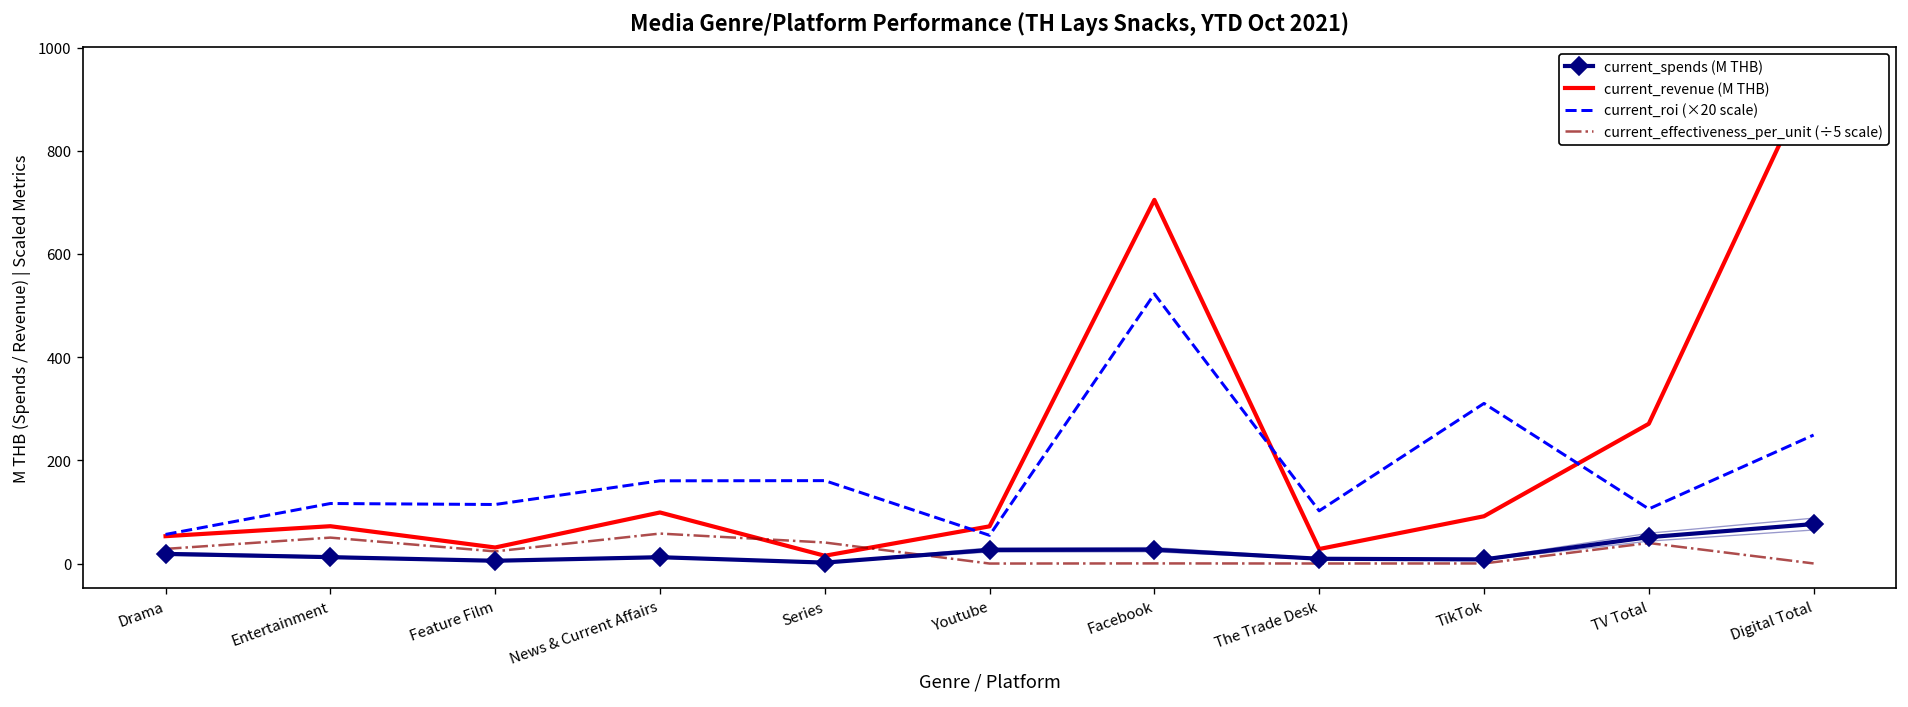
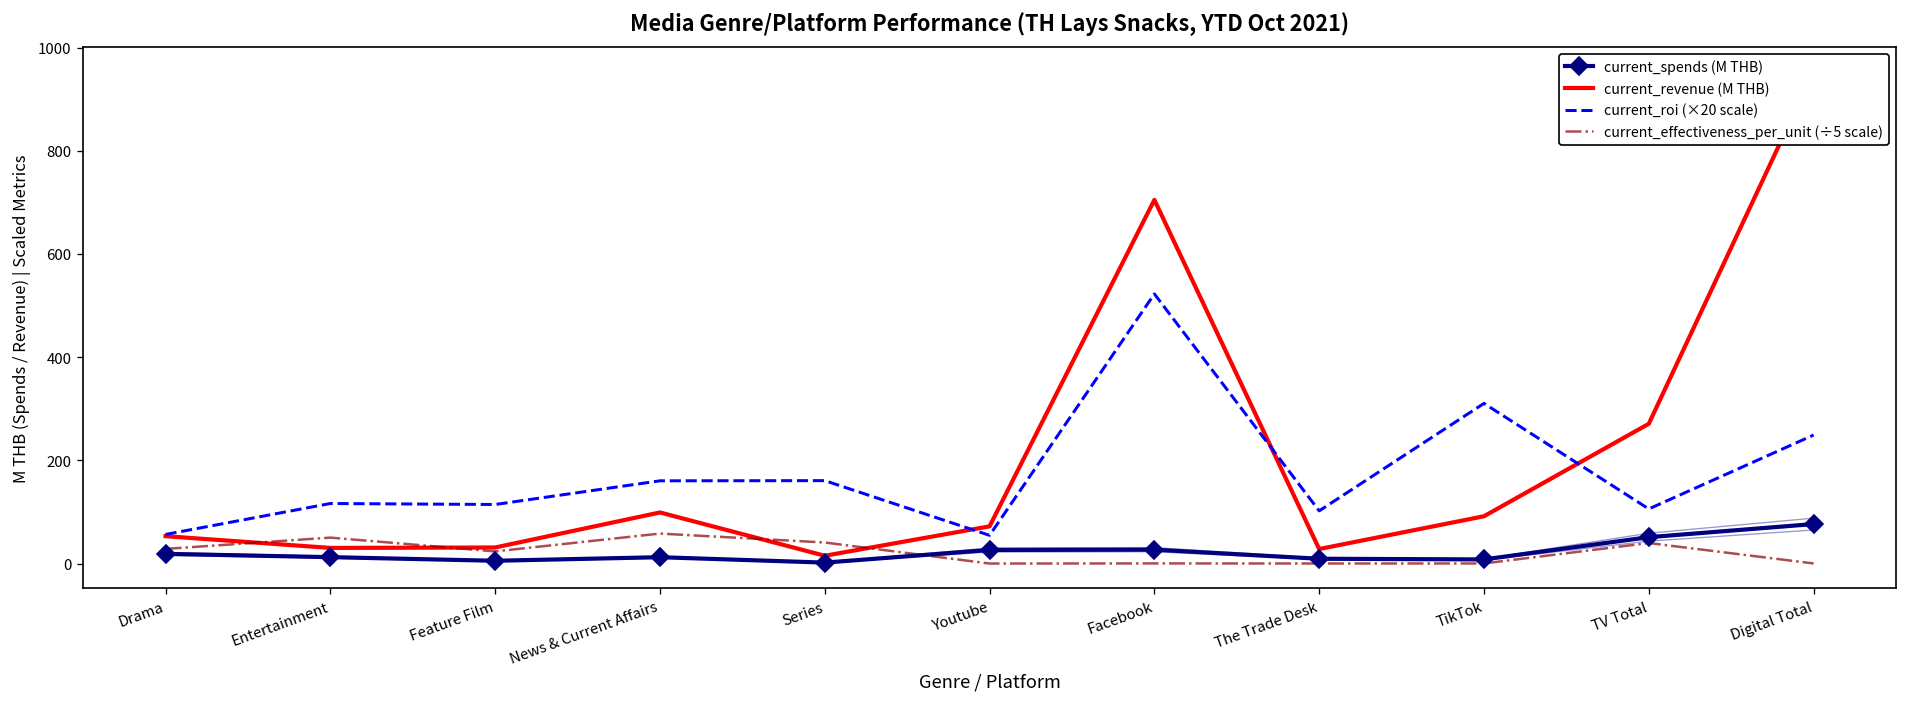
  {
    "current_revenue (M THB)": {
-     "Entertainment": 70,
+     "Entertainment": 30,
      "Feature Film": 30,
      "News & Current Affairs": 100,
      "Series": 20,
      "Youtube": 70,
      "Facebook": 700,
      "The Trade Desk": 30,
      "TikTok": 90,
      "TV Total": 270
    },
    "current_roi (×20 scale)": {
      "Entertainment": 120,
      "Feature Film": 110,
      "News & Current Affairs": 160,
      "Series": 160,
      "Youtube": 50,
      "Facebook": 520,
      "The Trade Desk": 100,
      "TikTok": 310,
      "TV Total": 110,
      "Digital Total": 250
    },
    "current_effectiveness_per_unit (÷5 scale)": {
      "Drama": 30,
      "Entertainment": 50,
      "Feature Film": 20,
      "News & Current Affairs": 60,
      "Series": 40,
      "Youtube": 0,
      "Facebook": 0,
      "The Trade Desk": 0,
      "TikTok": 0,
      "Digital Total": 0
    }
  }
